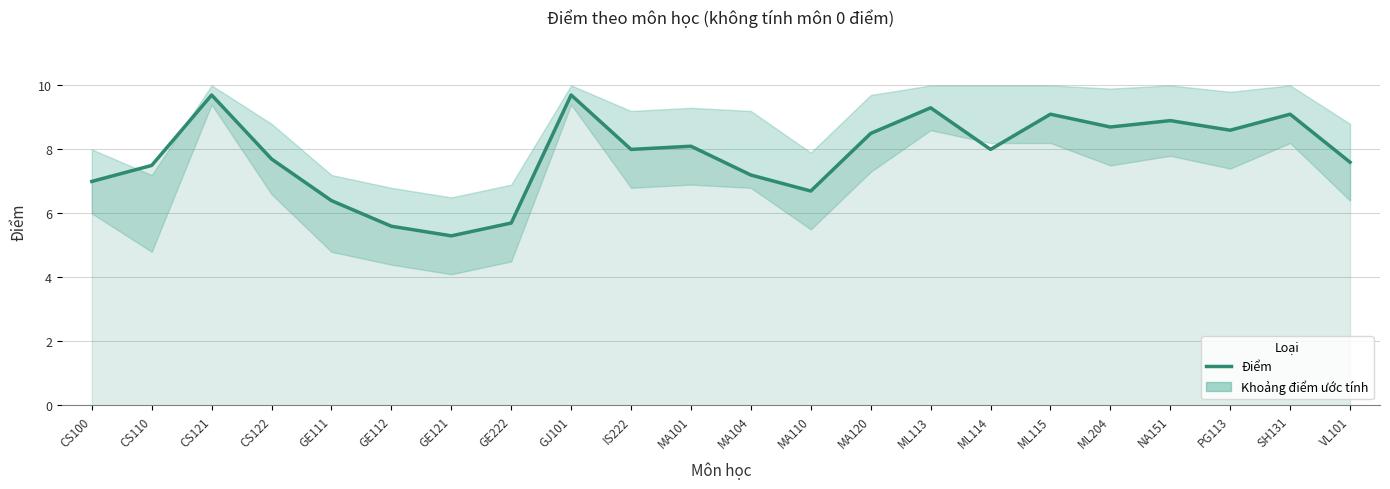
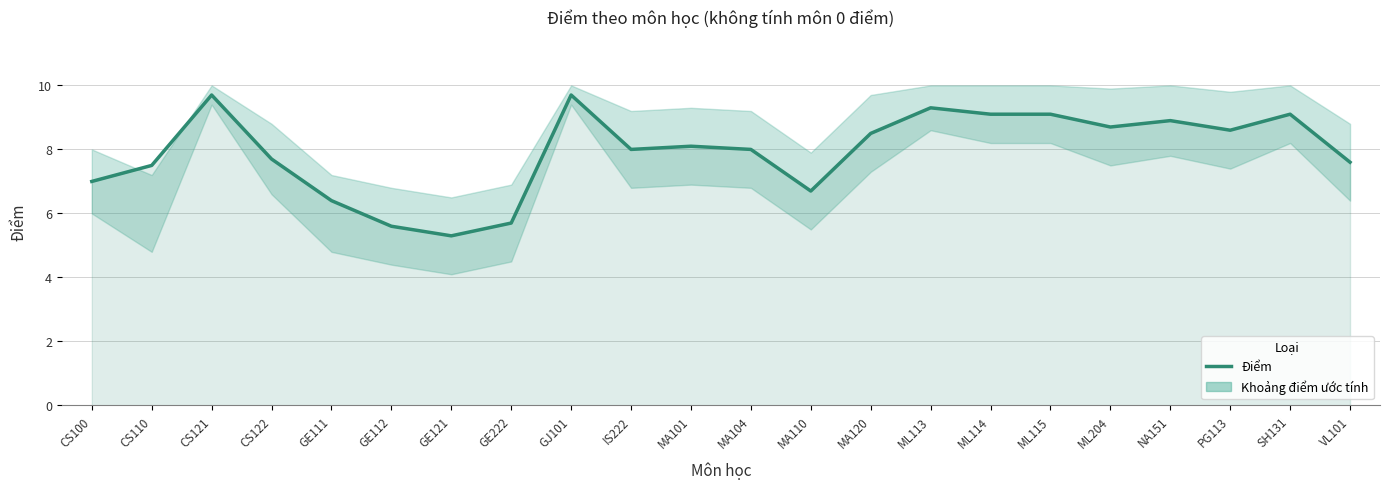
  {
    "Điểm": {
      "CS100": 7.0,
      "CS110": 7.5,
      "CS121": 9.7,
      "CS122": 7.7,
      "GE111": 6.4,
      "GE112": 5.6,
      "GE121": 5.3,
      "GE222": 5.7,
      "GJ101": 9.7,
      "IS222": 8.0,
      "MA101": 8.1,
-     "MA104": 7.2,
+     "MA104": 8.0,
      "MA110": 6.7,
      "MA120": 8.5,
      "ML113": 9.3,
-     "ML114": 8.0,
+     "ML114": 9.1,
      "ML115": 9.1,
      "ML204": 8.7,
      "NA151": 8.9,
      "PG113": 8.6,
      "SH131": 9.1,
      "VL101": 7.6
    }
  }
